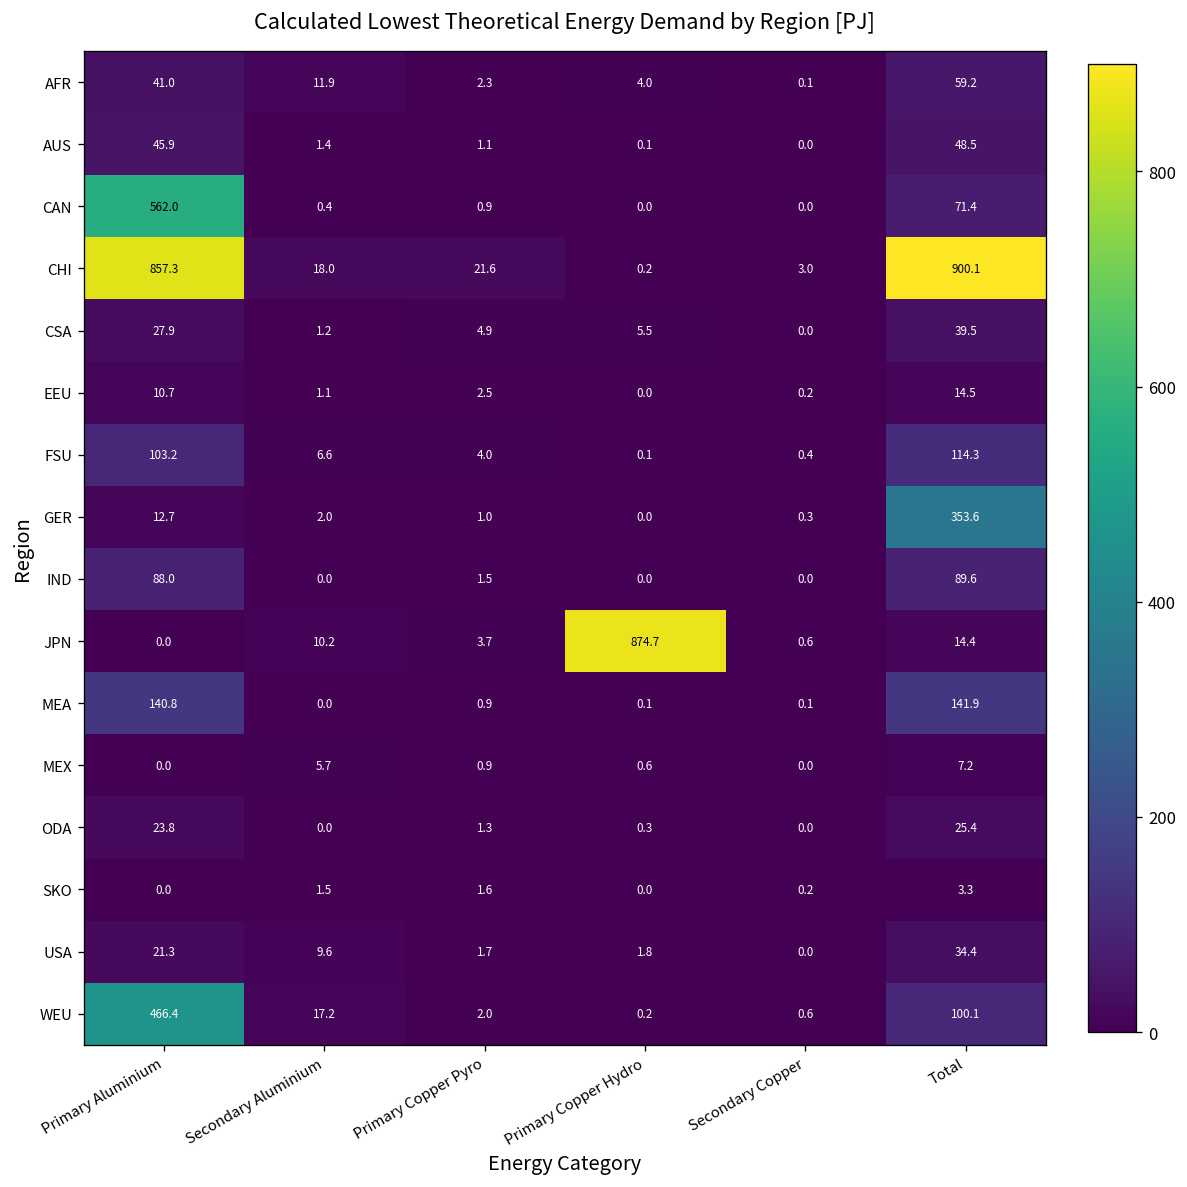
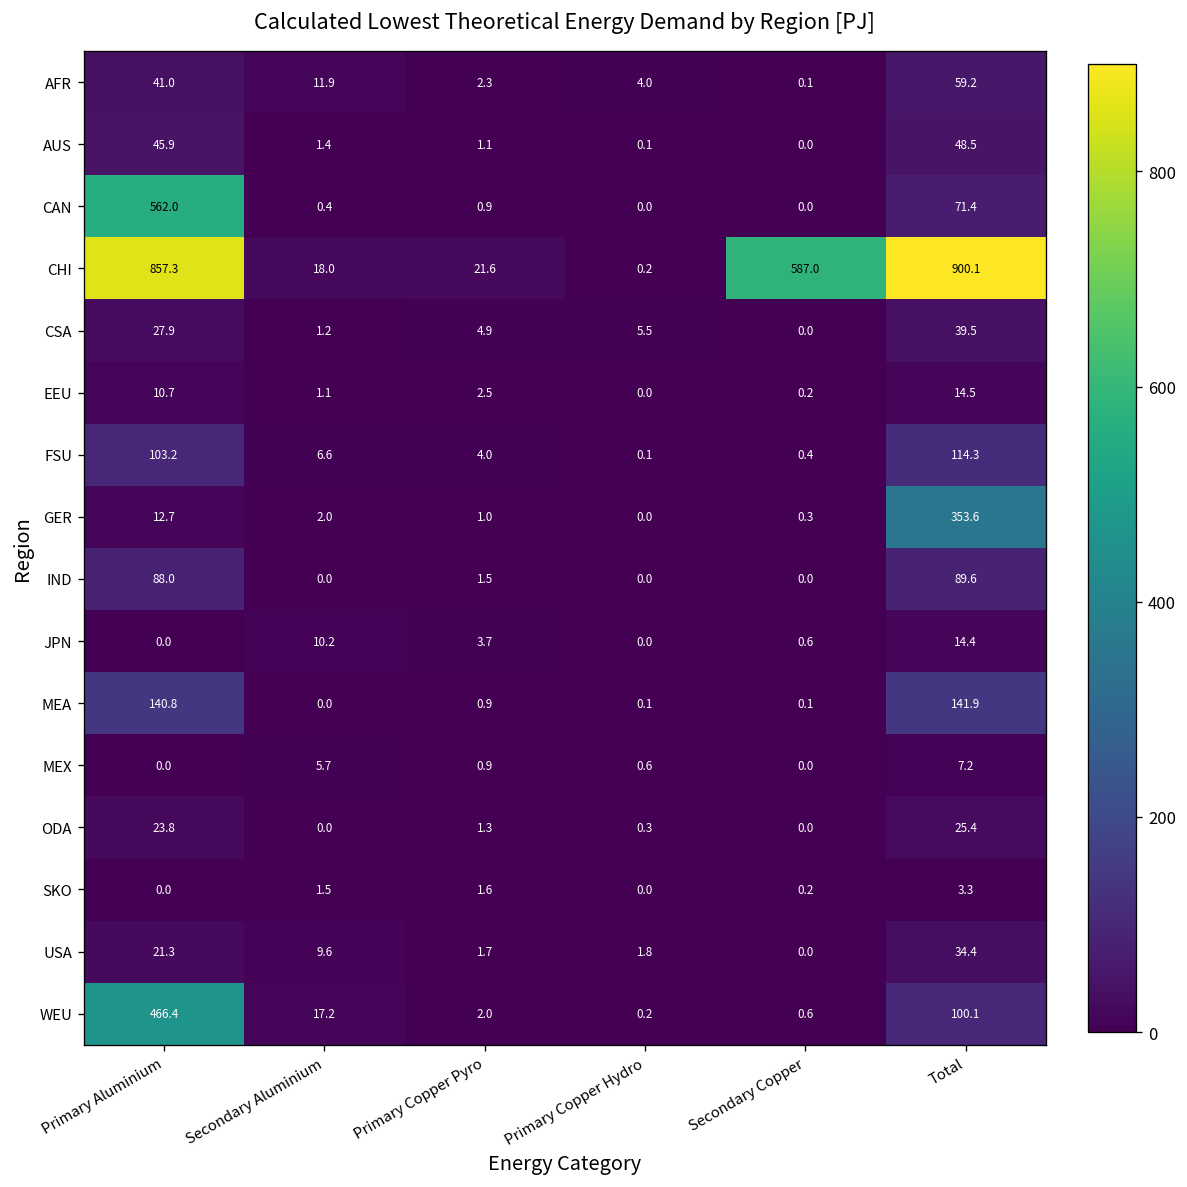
  {
    "AFR": {
      "Primary Aluminium": 41.0,
      "Secondary Aluminium": 11.9,
      "Primary Copper Pyro": 2.3,
      "Primary Copper Hydro": 4.0,
      "Secondary Copper": 0.1,
      "Total": 59.2
    },
    "AUS": {
      "Primary Aluminium": 45.9,
      "Secondary Aluminium": 1.4,
      "Primary Copper Pyro": 1.1,
      "Primary Copper Hydro": 0.1,
      "Secondary Copper": 0.0,
      "Total": 48.5
    },
    "CAN": {
      "Primary Aluminium": 562.0,
      "Secondary Aluminium": 0.4,
      "Primary Copper Pyro": 0.9,
      "Primary Copper Hydro": 0.0,
      "Secondary Copper": 0.0,
      "Total": 71.4
    },
    "CHI": {
      "Primary Aluminium": 857.3,
      "Secondary Aluminium": 18.0,
      "Primary Copper Pyro": 21.6,
      "Primary Copper Hydro": 0.2,
-     "Secondary Copper": 3.0,
+     "Secondary Copper": 587.0,
      "Total": 900.1
    },
    "CSA": {
      "Primary Aluminium": 27.9,
      "Secondary Aluminium": 1.2,
      "Primary Copper Pyro": 4.9,
      "Primary Copper Hydro": 5.5,
      "Secondary Copper": 0.0,
      "Total": 39.5
    },
    "EEU": {
      "Primary Aluminium": 10.7,
      "Secondary Aluminium": 1.1,
      "Primary Copper Pyro": 2.5,
      "Primary Copper Hydro": 0.0,
      "Secondary Copper": 0.2,
      "Total": 14.5
    },
    "FSU": {
      "Primary Aluminium": 103.2,
      "Secondary Aluminium": 6.6,
      "Primary Copper Pyro": 4.0,
      "Primary Copper Hydro": 0.1,
      "Secondary Copper": 0.4,
      "Total": 114.3
    },
    "GER": {
      "Primary Aluminium": 12.7,
      "Secondary Aluminium": 2.0,
      "Primary Copper Pyro": 1.0,
      "Primary Copper Hydro": 0.0,
      "Secondary Copper": 0.3,
      "Total": 353.6
    },
    "IND": {
      "Primary Aluminium": 88.0,
      "Secondary Aluminium": 0.0,
      "Primary Copper Pyro": 1.5,
      "Primary Copper Hydro": 0.0,
      "Secondary Copper": 0.0,
      "Total": 89.6
    },
    "JPN": {
      "Primary Aluminium": 0.0,
      "Secondary Aluminium": 10.2,
      "Primary Copper Pyro": 3.7,
-     "Primary Copper Hydro": 874.7,
+     "Primary Copper Hydro": 0.0,
      "Secondary Copper": 0.6,
      "Total": 14.4
    },
    "MEA": {
      "Primary Aluminium": 140.8,
      "Secondary Aluminium": 0.0,
      "Primary Copper Pyro": 0.9,
      "Primary Copper Hydro": 0.1,
      "Secondary Copper": 0.1,
      "Total": 141.9
    },
    "MEX": {
      "Primary Aluminium": 0.0,
      "Secondary Aluminium": 5.7,
      "Primary Copper Pyro": 0.9,
      "Primary Copper Hydro": 0.6,
      "Secondary Copper": 0.0,
      "Total": 7.2
    },
    "ODA": {
      "Primary Aluminium": 23.8,
      "Secondary Aluminium": 0.0,
      "Primary Copper Pyro": 1.3,
      "Primary Copper Hydro": 0.3,
      "Secondary Copper": 0.0,
      "Total": 25.4
    },
    "SKO": {
      "Primary Aluminium": 0.0,
      "Secondary Aluminium": 1.5,
      "Primary Copper Pyro": 1.6,
      "Primary Copper Hydro": 0.0,
      "Secondary Copper": 0.2,
      "Total": 3.3
    },
    "USA": {
      "Primary Aluminium": 21.3,
      "Secondary Aluminium": 9.6,
      "Primary Copper Pyro": 1.7,
      "Primary Copper Hydro": 1.8,
      "Secondary Copper": 0.0,
      "Total": 34.4
    },
    "WEU": {
      "Primary Aluminium": 466.4,
      "Secondary Aluminium": 17.2,
      "Primary Copper Pyro": 2.0,
      "Primary Copper Hydro": 0.2,
      "Secondary Copper": 0.6,
      "Total": 100.1
    }
  }
